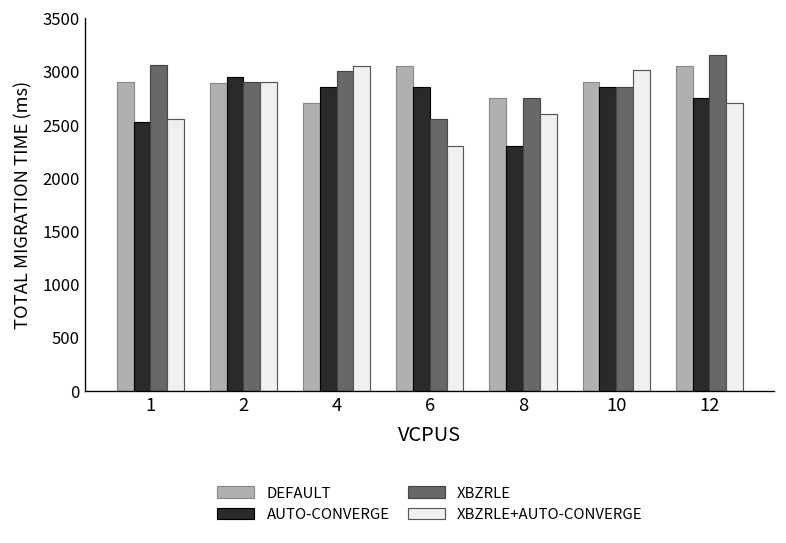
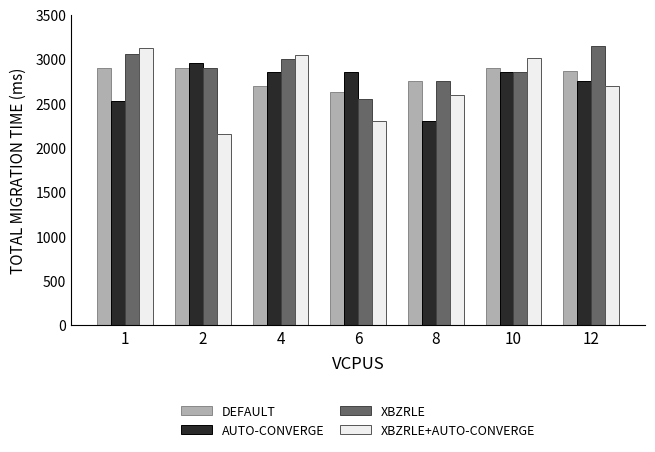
  {
    "DEFAULT": {
      "1": 2900,
      "2": 2900,
      "4": 2700,
-     "6": 3100,
+     "6": 2600,
      "8": 2800,
      "10": 2900,
-     "12": 3100
+     "12": 2900
    },
    "AUTO-CONVERGE": {
      "1": 2500,
      "2": 3000,
      "4": 2900,
      "6": 2900,
      "8": 2300,
      "10": 2900,
      "12": 2800
    },
    "XBZRLE": {
      "1": 3100,
      "2": 2900,
      "4": 3000,
      "6": 2600,
      "8": 2800,
      "10": 2900,
      "12": 3200
    },
    "XBZRLE+AUTO-CONVERGE": {
-     "1": 2600,
-     "2": 2900,
+     "1": 3100,
+     "2": 2200,
      "4": 3100,
      "6": 2300,
      "8": 2600,
      "10": 3000,
      "12": 2700
    }
  }
